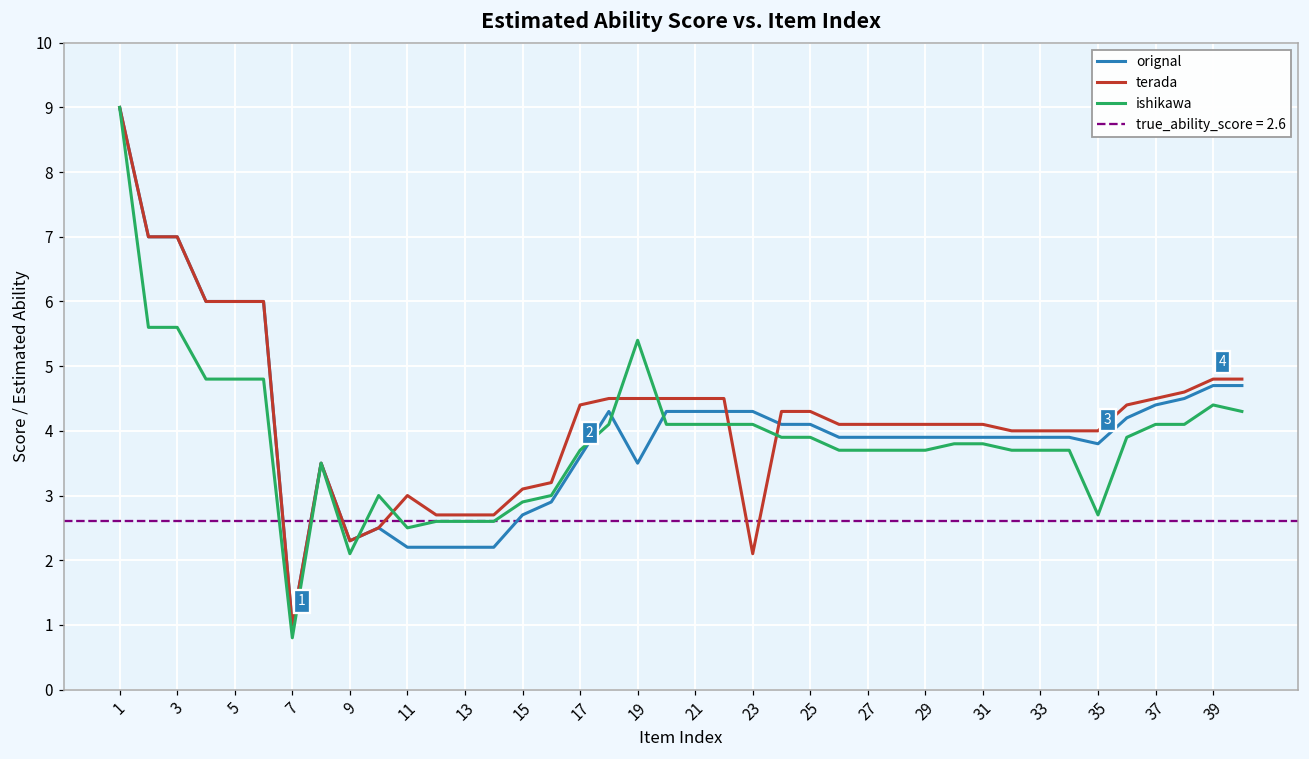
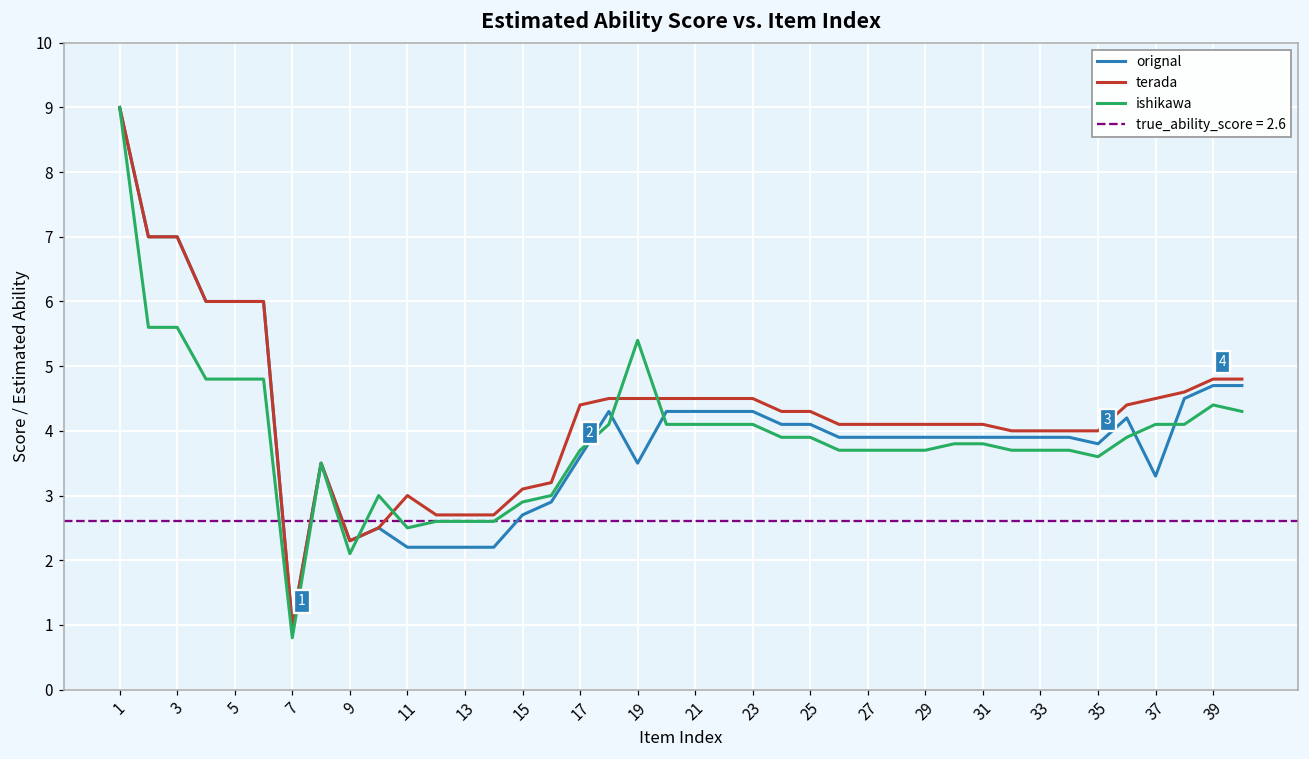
  {
    "orignal": {
      "11": 2.2,
      "13": 2.2,
      "15": 2.7,
      "17": 3.6,
      "19": 3.5,
      "21": 4.3,
      "23": 4.3,
      "25": 4.1,
      "27": 3.9,
      "29": 3.9,
      "31": 3.9,
      "33": 3.9,
      "35": 3.8,
-     "37": 4.4,
+     "37": 3.3,
      "39": 4.7
    },
    "terada": {
      "11": 3.0,
      "13": 2.7,
      "15": 3.1,
      "17": 4.4,
      "19": 4.5,
      "21": 4.5,
-     "23": 2.1,
+     "23": 4.5,
      "25": 4.3,
      "27": 4.1,
      "29": 4.1,
      "31": 4.1,
      "33": 4.0,
      "37": 4.5
    },
    "ishikawa": {
      "3": 5.6,
      "5": 4.8,
      "9": 2.1,
      "11": 2.5,
      "13": 2.6,
      "15": 2.9,
      "19": 5.4,
      "21": 4.1,
      "23": 4.1,
      "25": 3.9,
      "27": 3.7,
      "29": 3.7,
      "31": 3.8,
      "33": 3.7,
-     "35": 2.7,
+     "35": 3.6,
      "37": 4.1
    }
  }
